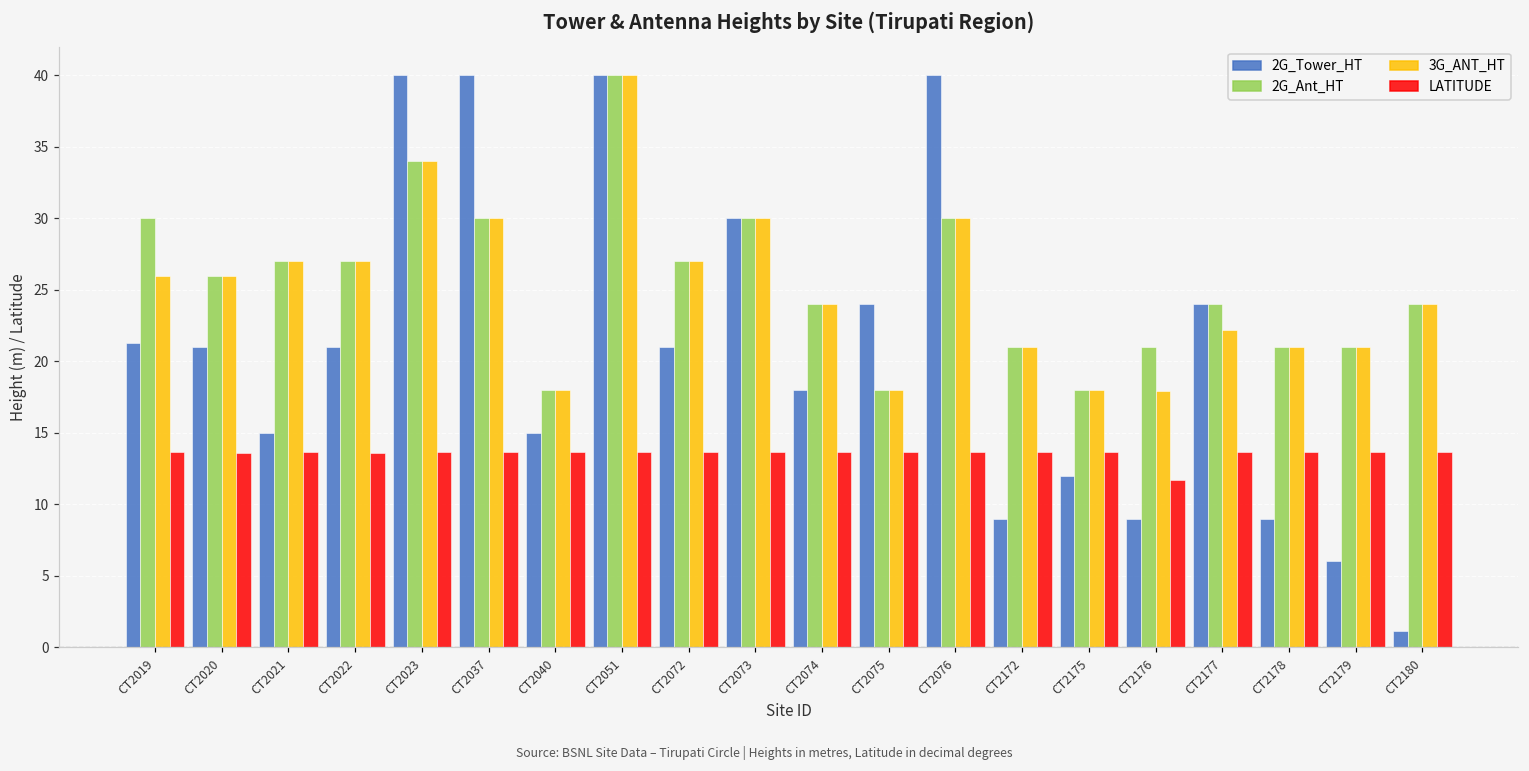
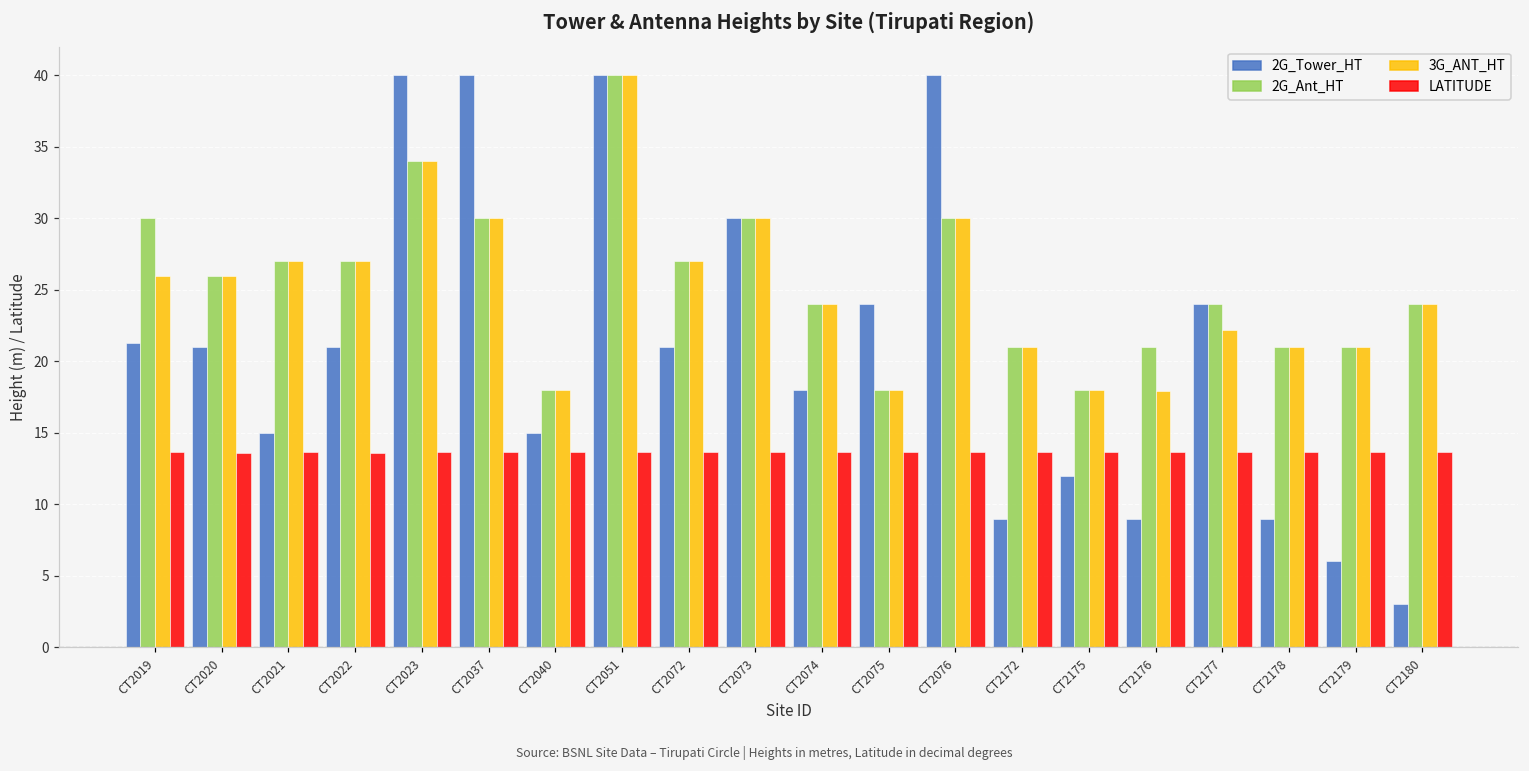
  {
    "2G_Tower_HT": {
      "CT2019": 21.3,
      "CT2020": 21.0,
      "CT2021": 15.0,
      "CT2022": 21.0,
      "CT2023": 40.0,
      "CT2037": 40.0,
      "CT2040": 15.0,
      "CT2051": 40.0,
      "CT2072": 21.0,
      "CT2073": 30.0,
      "CT2074": 18.0,
      "CT2075": 24.0,
      "CT2076": 40.0,
      "CT2172": 9.0,
      "CT2175": 12.0,
      "CT2176": 9.0,
      "CT2177": 24.0,
      "CT2178": 9.0,
      "CT2179": 6.0,
-     "CT2180": 1.1
+     "CT2180": 3.0
    },
    "2G_Ant_HT": {
      "CT2019": 30.0,
      "CT2020": 26.0,
      "CT2021": 27.0,
      "CT2022": 27.0,
      "CT2023": 34.0,
      "CT2037": 30.0,
      "CT2040": 18.0,
      "CT2051": 40.0,
      "CT2072": 27.0,
      "CT2073": 30.0,
      "CT2074": 24.0,
      "CT2075": 18.0,
      "CT2076": 30.0,
      "CT2172": 21.0,
      "CT2175": 18.0,
      "CT2176": 21.0,
      "CT2177": 24.0,
      "CT2178": 21.0,
      "CT2179": 21.0,
      "CT2180": 24.0
    },
    "3G_ANT_HT": {
      "CT2019": 26.0,
      "CT2020": 26.0,
      "CT2021": 27.0,
      "CT2022": 27.0,
      "CT2023": 34.0,
      "CT2037": 30.0,
      "CT2040": 18.0,
      "CT2051": 40.0,
      "CT2072": 27.0,
      "CT2073": 30.0,
      "CT2074": 24.0,
      "CT2075": 18.0,
      "CT2076": 30.0,
      "CT2172": 21.0,
      "CT2175": 18.0,
      "CT2176": 17.9,
      "CT2177": 22.2,
      "CT2178": 21.0,
      "CT2179": 21.0,
      "CT2180": 24.0
    },
    "LATITUDE": {
      "CT2019": 13.6,
      "CT2020": 13.6,
      "CT2021": 13.6,
      "CT2022": 13.6,
      "CT2023": 13.6,
      "CT2037": 13.6,
      "CT2040": 13.6,
      "CT2051": 13.7,
      "CT2072": 13.6,
      "CT2073": 13.6,
      "CT2074": 13.6,
      "CT2075": 13.6,
      "CT2076": 13.6,
      "CT2172": 13.6,
      "CT2175": 13.6,
-     "CT2176": 11.7,
+     "CT2176": 13.6,
      "CT2177": 13.6,
      "CT2178": 13.6,
      "CT2179": 13.6,
      "CT2180": 13.6
    }
  }
